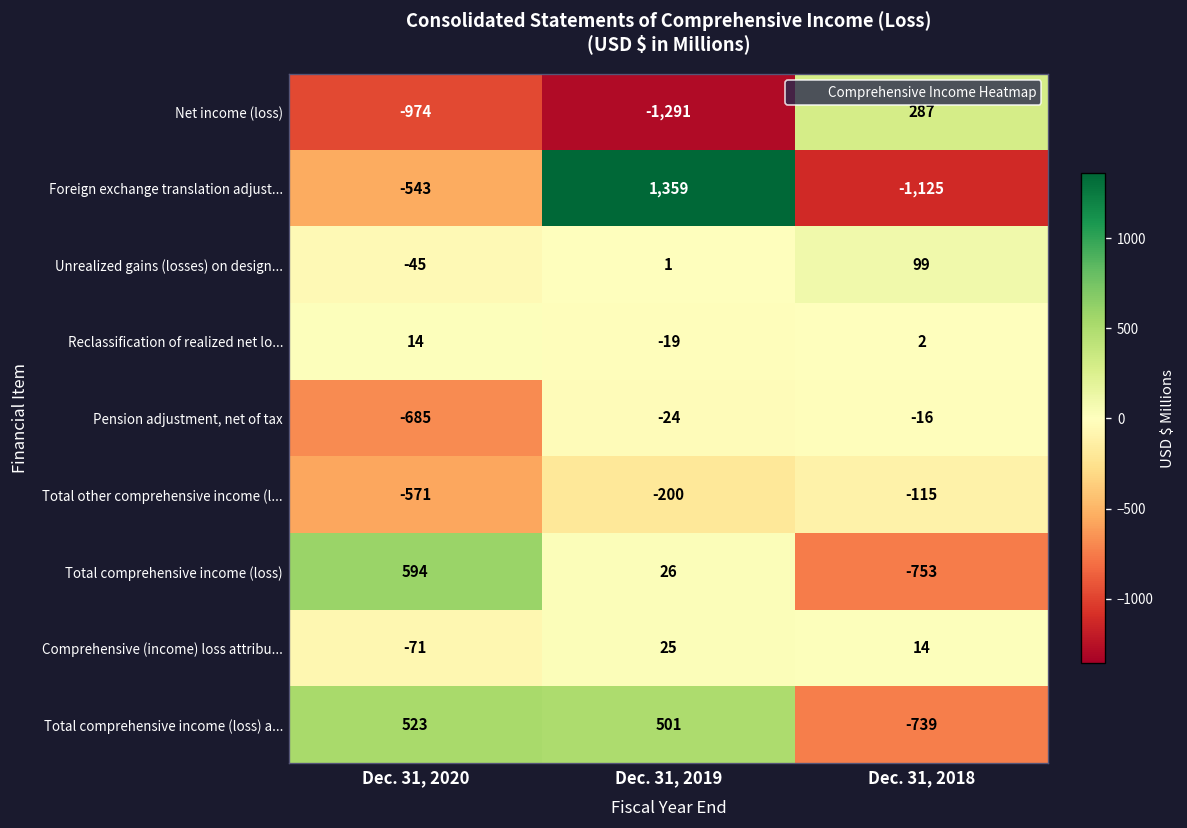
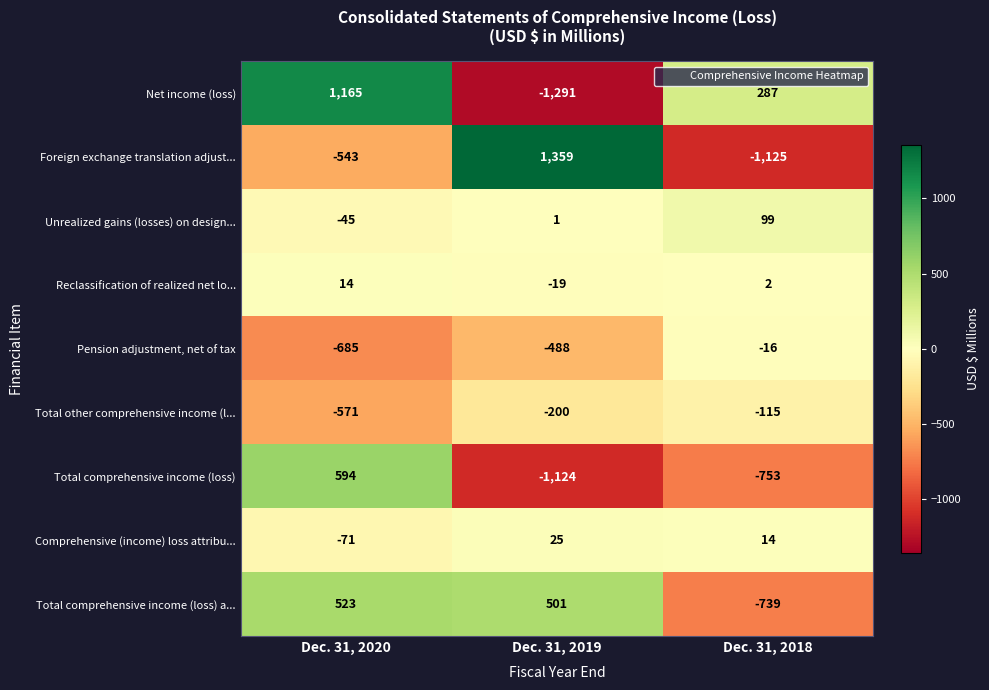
  {
    "Net income (loss)": {
-     "Dec. 31, 2020": "-974",
+     "Dec. 31, 2020": "1,165",
      "Dec. 31, 2019": "-1,291",
      "Dec. 31, 2018": "287"
    },
    "Foreign exchange translation adjust...": {
      "Dec. 31, 2020": "-543",
      "Dec. 31, 2019": "1,359",
      "Dec. 31, 2018": "-1,125"
    },
    "Unrealized gains (losses) on design...": {
      "Dec. 31, 2020": "-45",
      "Dec. 31, 2019": "1",
      "Dec. 31, 2018": "99"
    },
    "Reclassification of realized net lo...": {
      "Dec. 31, 2020": "14",
      "Dec. 31, 2019": "-19",
      "Dec. 31, 2018": "2"
    },
    "Pension adjustment, net of tax": {
      "Dec. 31, 2020": "-685",
-     "Dec. 31, 2019": "-24",
+     "Dec. 31, 2019": "-488",
      "Dec. 31, 2018": "-16"
    },
    "Total other comprehensive income (l...": {
      "Dec. 31, 2020": "-571",
      "Dec. 31, 2019": "-200",
      "Dec. 31, 2018": "-115"
    },
    "Total comprehensive income (loss)": {
      "Dec. 31, 2020": "594",
-     "Dec. 31, 2019": "26",
+     "Dec. 31, 2019": "-1,124",
      "Dec. 31, 2018": "-753"
    },
    "Comprehensive (income) loss attribu...": {
      "Dec. 31, 2020": "-71",
      "Dec. 31, 2019": "25",
      "Dec. 31, 2018": "14"
    },
    "Total comprehensive income (loss) a...": {
      "Dec. 31, 2020": "523",
      "Dec. 31, 2019": "501",
      "Dec. 31, 2018": "-739"
    }
  }
